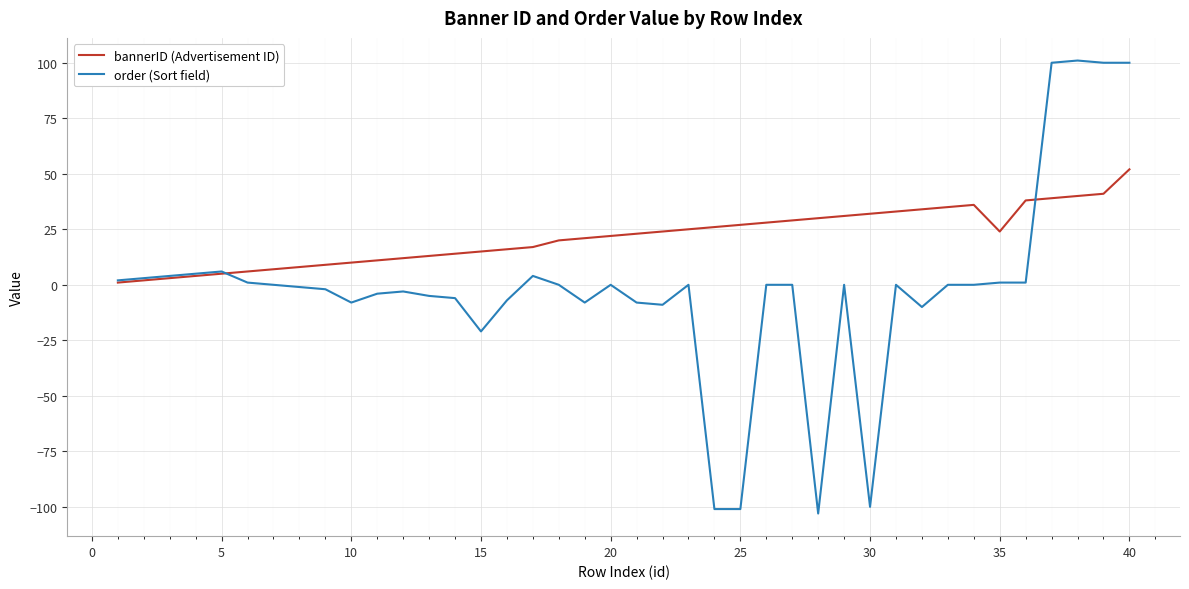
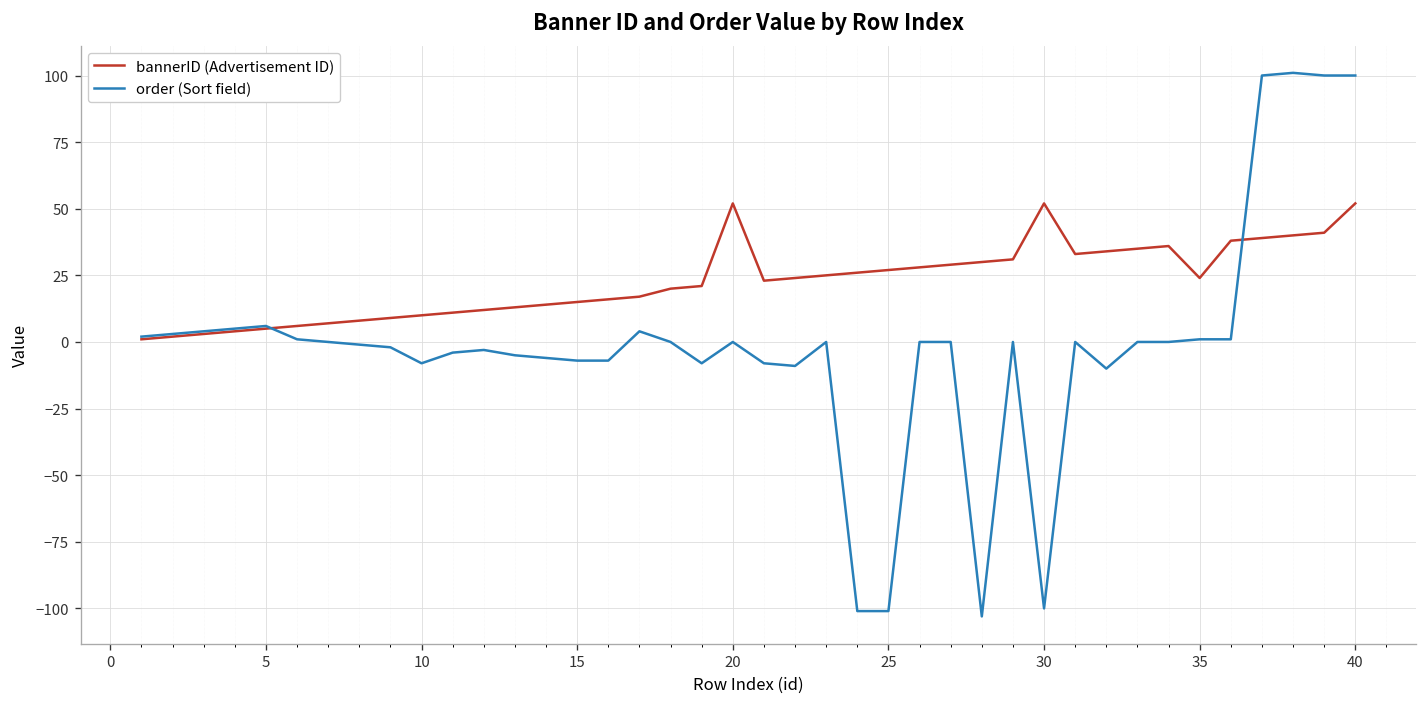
  {
    "bannerID (Advertisement ID)": {
      "10": 10,
      "15": 15,
-     "20": 22,
+     "20": 52,
      "25": 27,
-     "30": 32,
+     "30": 52,
      "35": 24,
      "40": 52
    },
    "order (Sort field)": {
      "10": -8,
-     "15": -21,
+     "15": -7,
      "20": 0,
      "25": -101,
      "30": -100,
      "35": 1,
      "40": 100
    }
  }
